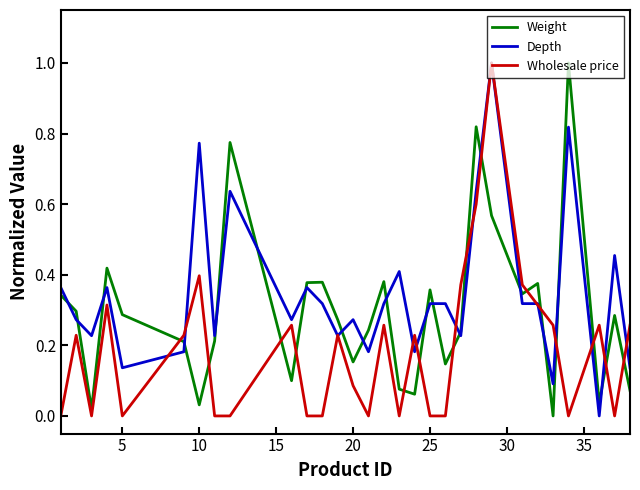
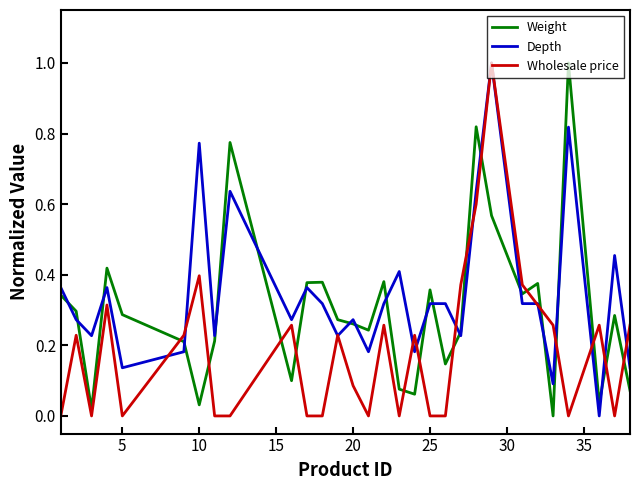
  {
    "Weight": {
      "5": 0.29,
      "10": 0.03,
-     "20": 0.15,
+     "20": 0.26,
      "25": 0.36
    },
    "Depth": {
      "5": 0.14,
      "10": 0.77,
      "20": 0.27,
      "25": 0.32
    },
    "Wholesale price": {
      "5": 0.00,
      "10": 0.40,
      "20": 0.09,
      "25": 0.00
    }
  }
